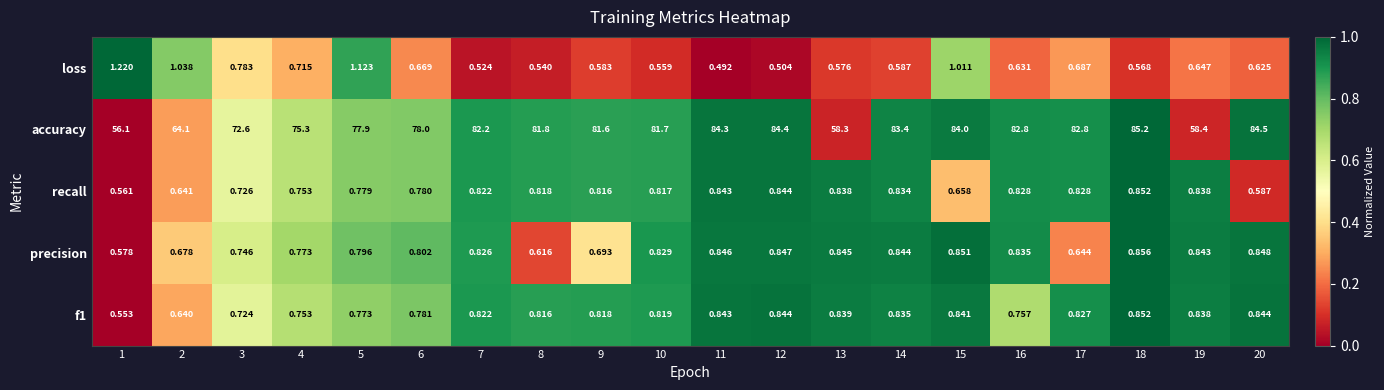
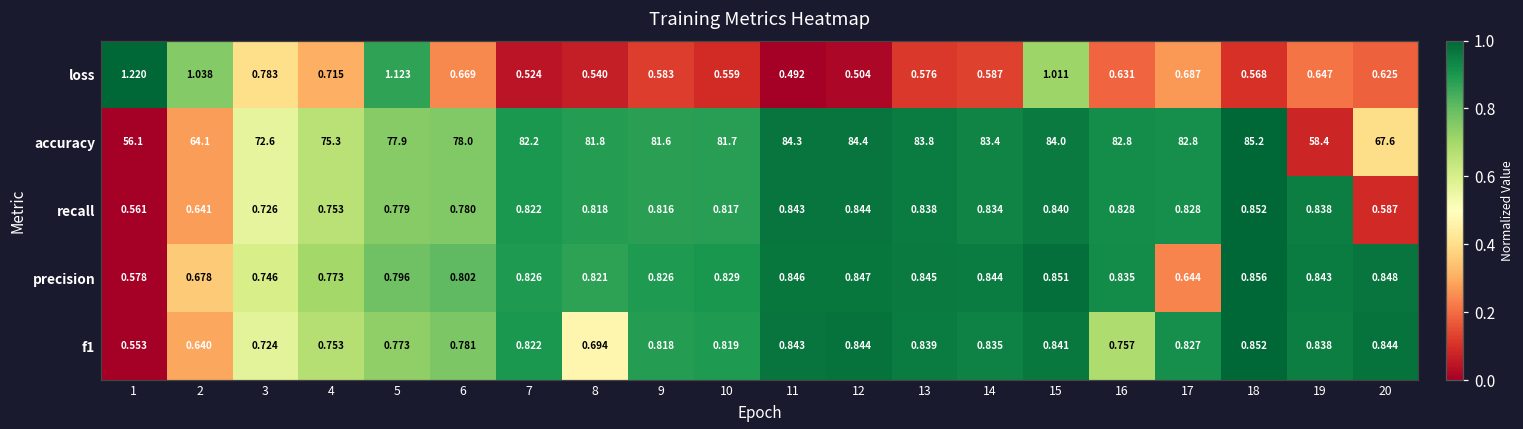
  {
    "loss": {
      "1": 1.220,
      "2": 1.038,
      "3": 0.783,
      "4": 0.715,
      "5": 1.123,
      "6": 0.669,
      "7": 0.524,
      "8": 0.540,
      "9": 0.583,
      "10": 0.559,
      "11": 0.492,
      "12": 0.504,
      "13": 0.576,
      "14": 0.587,
      "15": 1.011,
      "16": 0.631,
      "17": 0.687,
      "18": 0.568,
      "19": 0.647,
      "20": 0.625
    },
    "accuracy": {
      "1": 56.1,
      "2": 64.1,
      "3": 72.6,
      "4": 75.3,
      "5": 77.9,
      "6": 78.0,
      "7": 82.2,
      "8": 81.8,
      "9": 81.6,
      "10": 81.7,
      "11": 84.3,
      "12": 84.4,
-     "13": 58.3,
+     "13": 83.8,
      "14": 83.4,
      "15": 84.0,
      "16": 82.8,
      "17": 82.8,
      "18": 85.2,
      "19": 58.4,
-     "20": 84.5
+     "20": 67.6
    },
    "recall": {
      "1": 0.561,
      "2": 0.641,
      "3": 0.726,
      "4": 0.753,
      "5": 0.779,
      "6": 0.780,
      "7": 0.822,
      "8": 0.818,
      "9": 0.816,
      "10": 0.817,
      "11": 0.843,
      "12": 0.844,
      "13": 0.838,
      "14": 0.834,
-     "15": 0.658,
+     "15": 0.840,
      "16": 0.828,
      "17": 0.828,
      "18": 0.852,
      "19": 0.838,
      "20": 0.587
    },
    "precision": {
      "1": 0.578,
      "2": 0.678,
      "3": 0.746,
      "4": 0.773,
      "5": 0.796,
      "6": 0.802,
      "7": 0.826,
-     "8": 0.616,
-     "9": 0.693,
+     "8": 0.821,
+     "9": 0.826,
      "10": 0.829,
      "11": 0.846,
      "12": 0.847,
      "13": 0.845,
      "14": 0.844,
      "15": 0.851,
      "16": 0.835,
      "17": 0.644,
      "18": 0.856,
      "19": 0.843,
      "20": 0.848
    },
    "f1": {
      "1": 0.553,
      "2": 0.640,
      "3": 0.724,
      "4": 0.753,
      "5": 0.773,
      "6": 0.781,
      "7": 0.822,
-     "8": 0.816,
+     "8": 0.694,
      "9": 0.818,
      "10": 0.819,
      "11": 0.843,
      "12": 0.844,
      "13": 0.839,
      "14": 0.835,
      "15": 0.841,
      "16": 0.757,
      "17": 0.827,
      "18": 0.852,
      "19": 0.838,
      "20": 0.844
    }
  }
